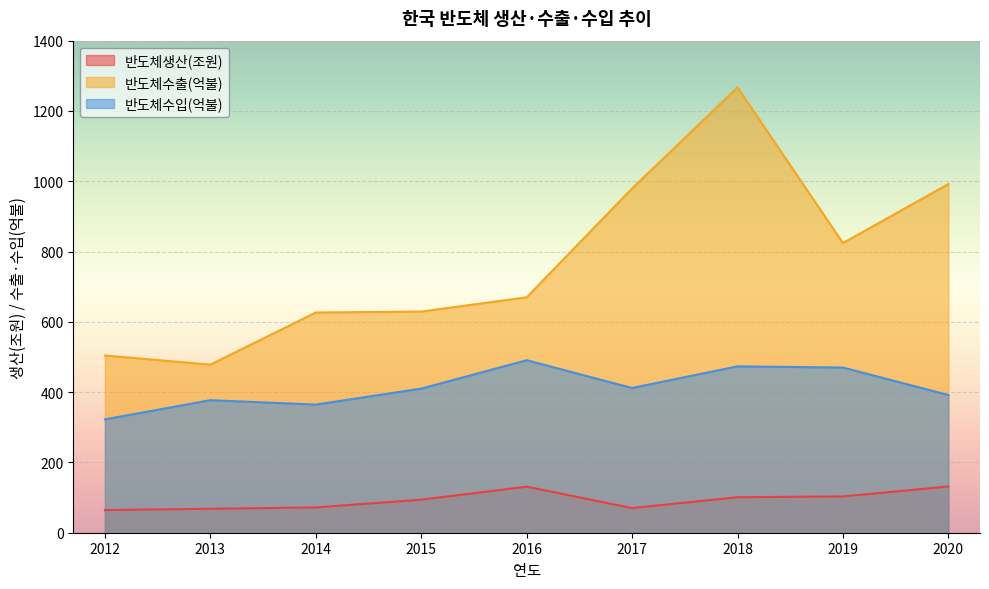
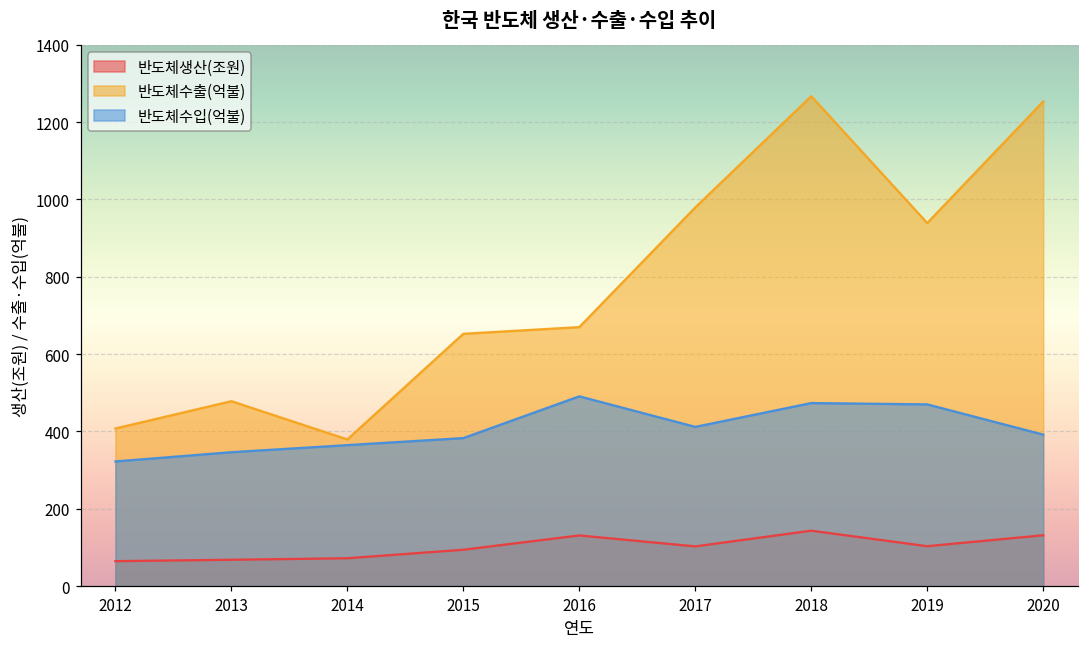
  {
    "반도체생산(조원)": {
      "2012": 60,
      "2013": 70,
      "2014": 70,
      "2015": 90,
      "2016": 130,
-     "2017": 70,
-     "2018": 100,
+     "2017": 100,
+     "2018": 140,
      "2019": 100,
      "2020": 130
    },
    "반도체수출(억불)": {
-     "2012": 500,
+     "2012": 410,
      "2013": 480,
-     "2014": 630,
-     "2015": 630,
+     "2014": 380,
+     "2015": 650,
      "2016": 670,
      "2017": 980,
      "2018": 1270,
-     "2019": 820,
-     "2020": 990
+     "2019": 940,
+     "2020": 1250
    },
    "반도체수입(억불)": {
      "2012": 320,
-     "2013": 380,
+     "2013": 350,
      "2014": 360,
-     "2015": 410,
+     "2015": 380,
      "2016": 490,
      "2017": 410,
      "2018": 470,
      "2019": 470,
      "2020": 390
    }
  }
